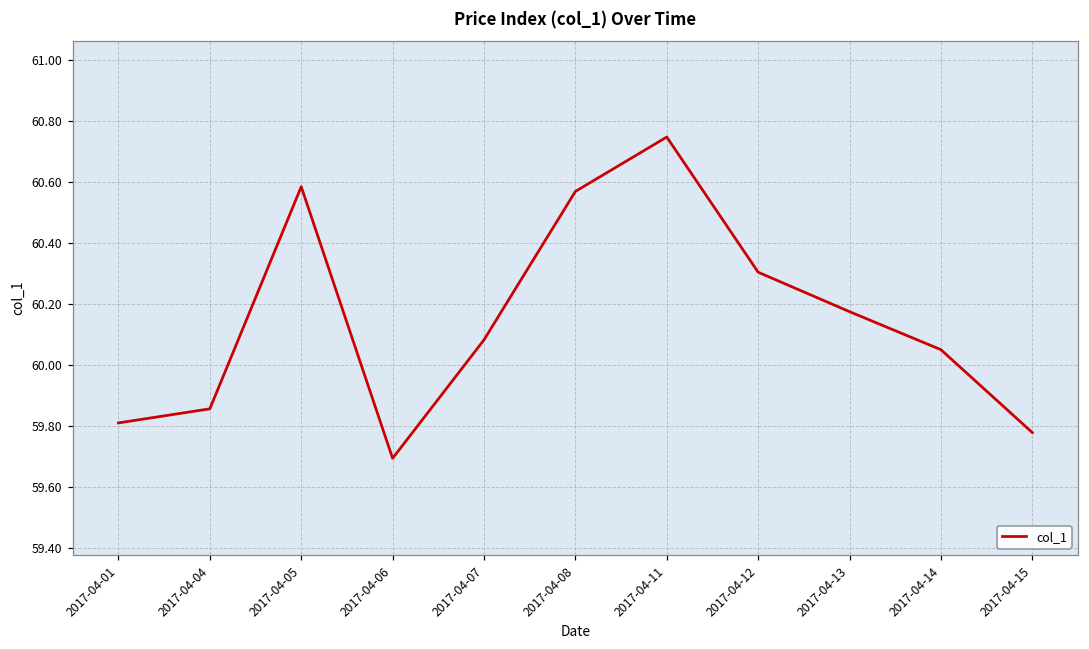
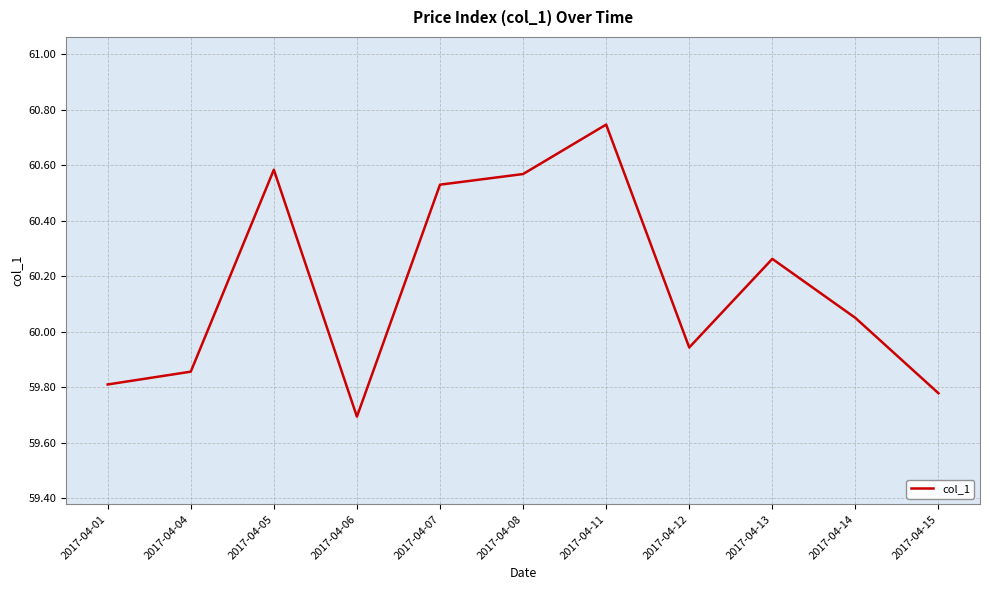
  {
    "2017-04-01": 59.81,
    "2017-04-04": 59.86,
    "2017-04-05": 60.58,
    "2017-04-06": 59.69,
-   "2017-04-07": 60.08,
+   "2017-04-07": 60.53,
    "2017-04-08": 60.57,
    "2017-04-11": 60.75,
-   "2017-04-12": 60.30,
-   "2017-04-13": 60.18,
+   "2017-04-12": 59.94,
+   "2017-04-13": 60.26,
    "2017-04-14": 60.05,
    "2017-04-15": 59.78
  }
